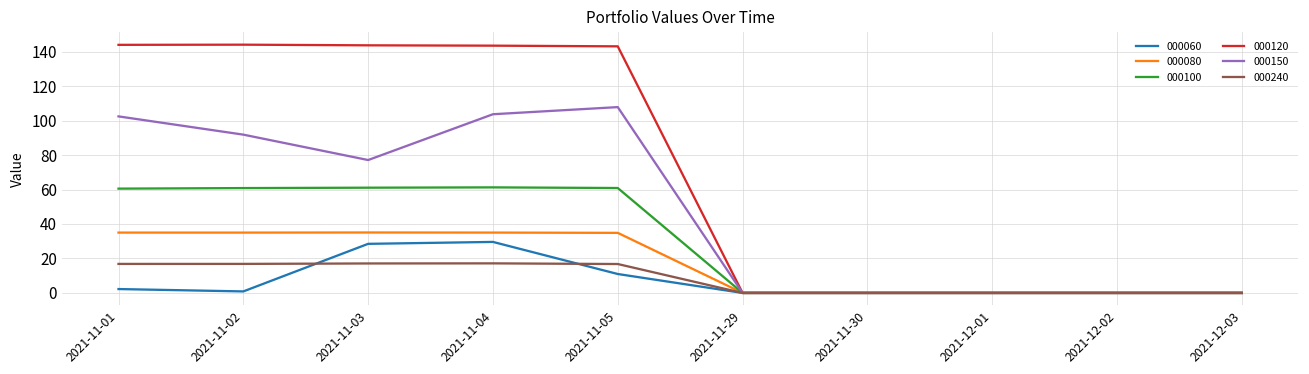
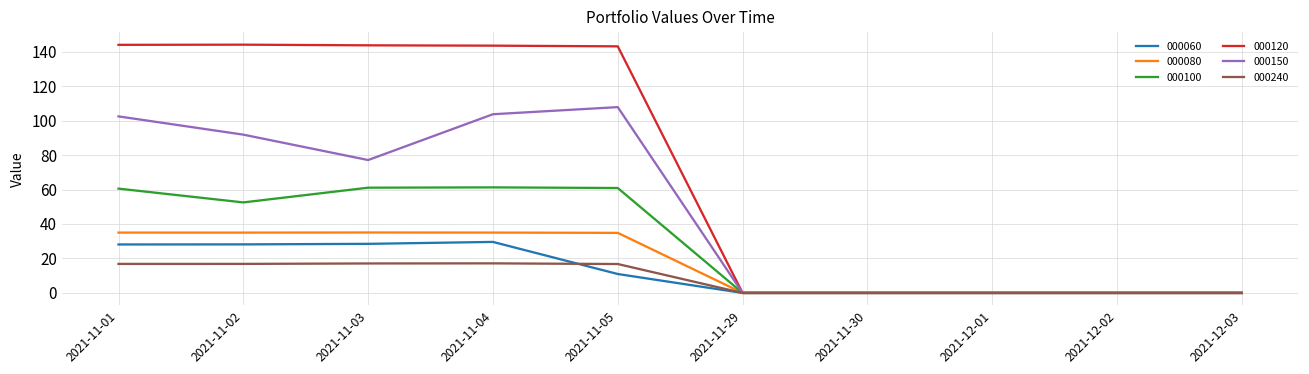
  {
    "000060": {
-     "2021-11-01": 2,
-     "2021-11-02": 1,
+     "2021-11-01": 28,
+     "2021-11-02": 28,
      "2021-11-03": 28,
      "2021-11-04": 30,
      "2021-11-05": 11
    },
    "000080": {
      "2021-11-01": 35,
      "2021-11-02": 35,
      "2021-11-03": 35,
      "2021-11-04": 35,
      "2021-11-05": 35
    },
    "000100": {
      "2021-11-01": 61,
-     "2021-11-02": 61,
+     "2021-11-02": 53,
      "2021-11-03": 61,
      "2021-11-04": 61,
      "2021-11-05": 61
    },
    "000120": {
      "2021-11-01": 144,
      "2021-11-02": 144,
      "2021-11-03": 144,
      "2021-11-04": 143,
      "2021-11-05": 143
    },
    "000150": {
      "2021-11-01": 102,
      "2021-11-02": 92,
      "2021-11-03": 77,
      "2021-11-04": 104,
      "2021-11-05": 108
    },
    "000240": {
      "2021-11-01": 17,
      "2021-11-02": 17,
      "2021-11-03": 17,
      "2021-11-04": 17,
      "2021-11-05": 17
    }
  }
